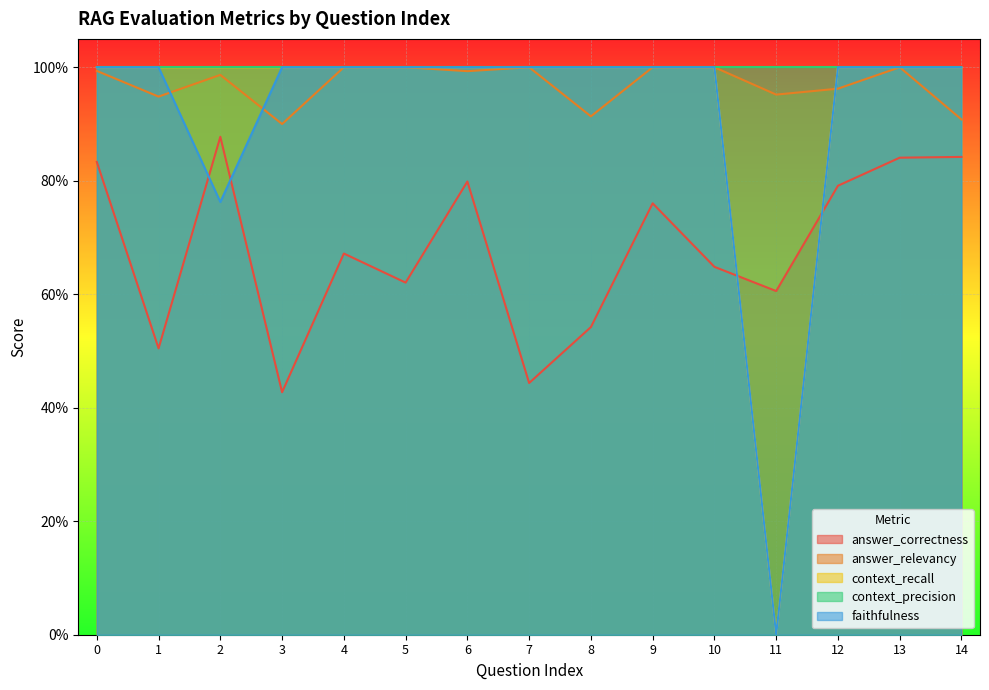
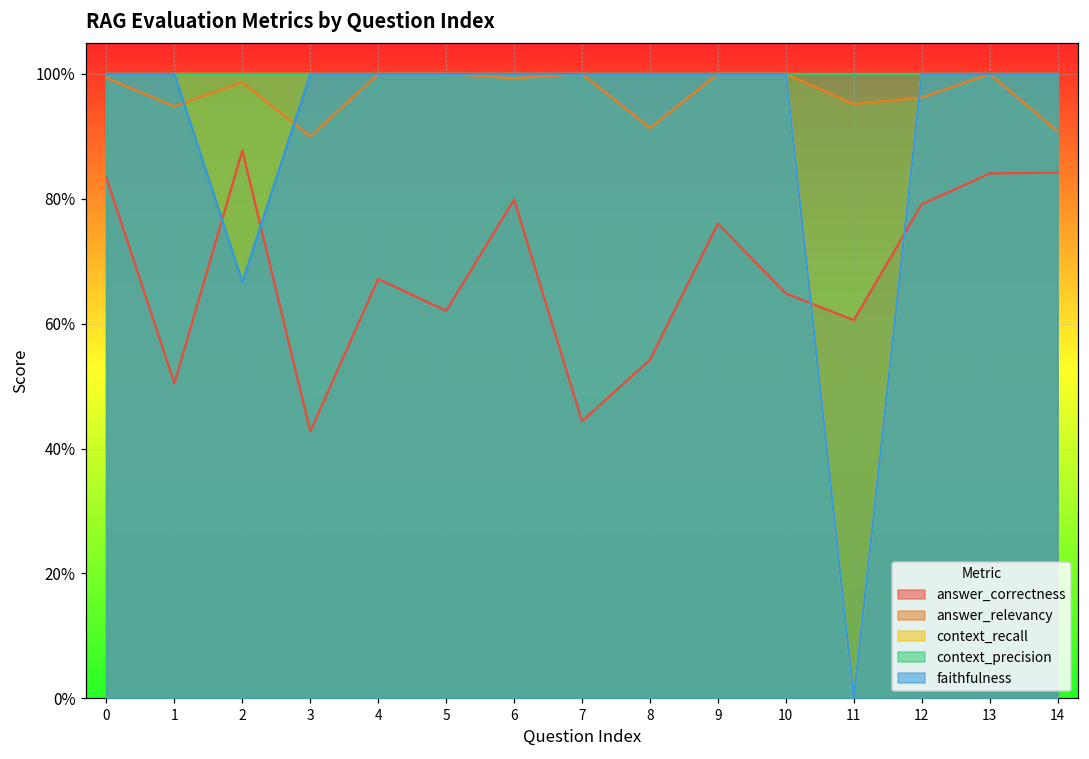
  {
    "context_precision": {
      "11": "100%"
    },
    "faithfulness": {
-     "2": "76%"
+     "2": "67%"
    }
  }
